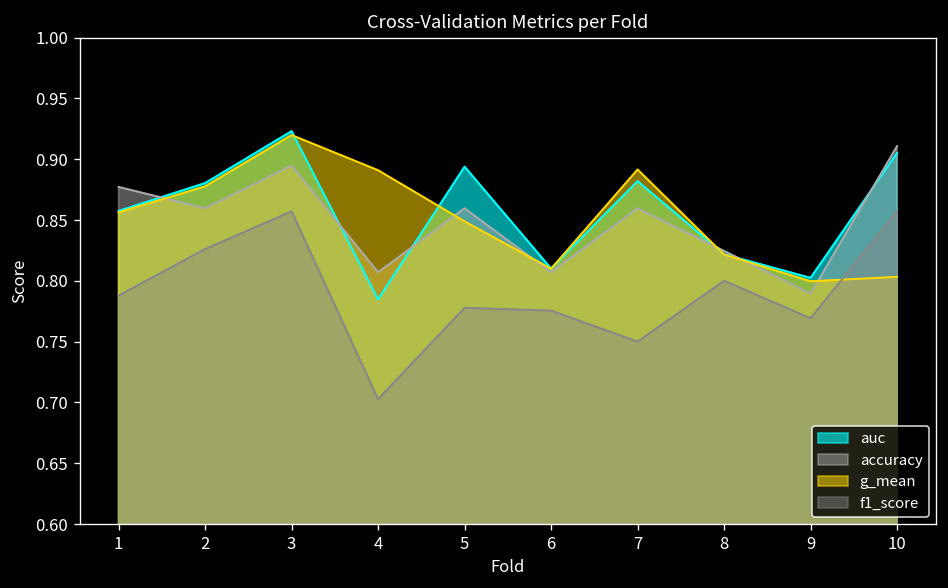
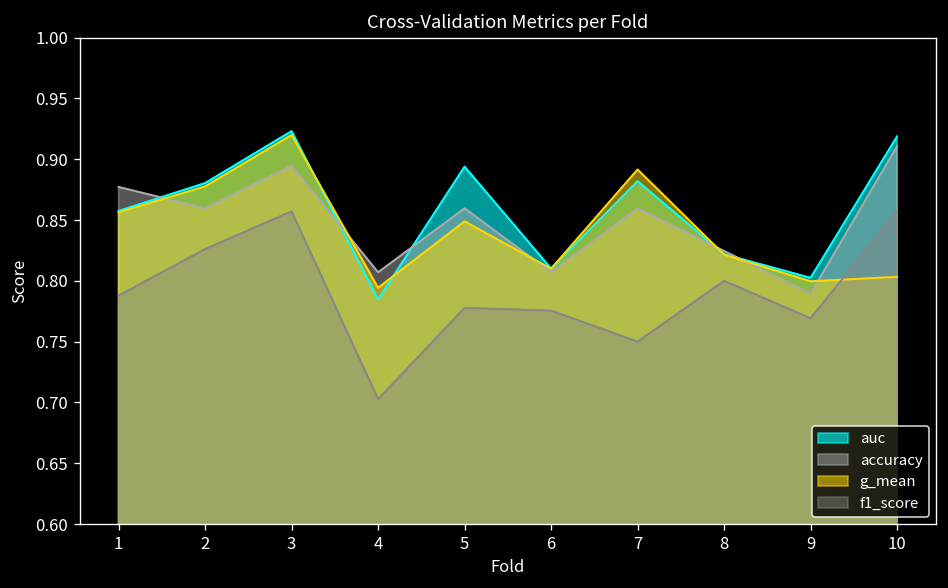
  {
    "auc": {
      "2": 0.880,
      "3": 0.923,
      "4": 0.785,
      "5": 0.894,
      "7": 0.882,
      "9": 0.802,
-     "10": 0.905
+     "10": 0.919
    },
    "g_mean": {
      "2": 0.878,
      "3": 0.920,
-     "4": 0.891,
+     "4": 0.794,
      "5": 0.849,
      "7": 0.892,
      "9": 0.800,
      "10": 0.803
    }
  }
